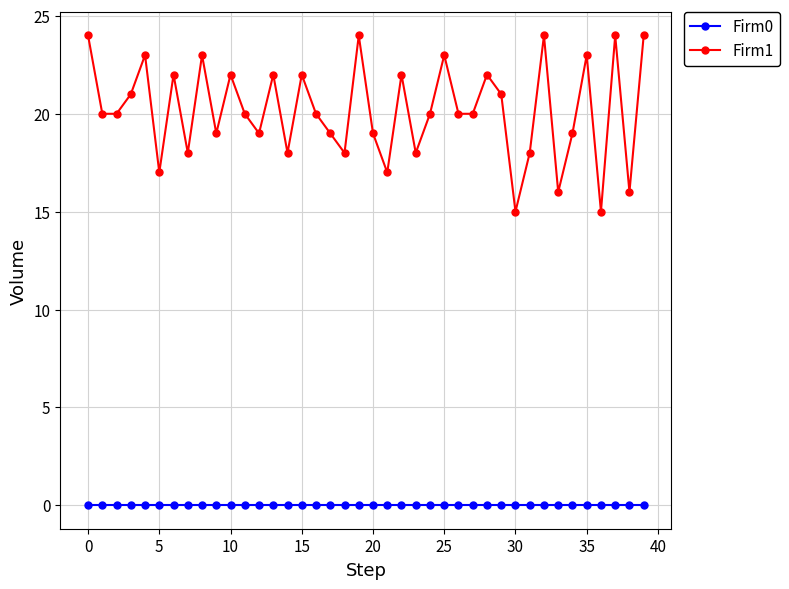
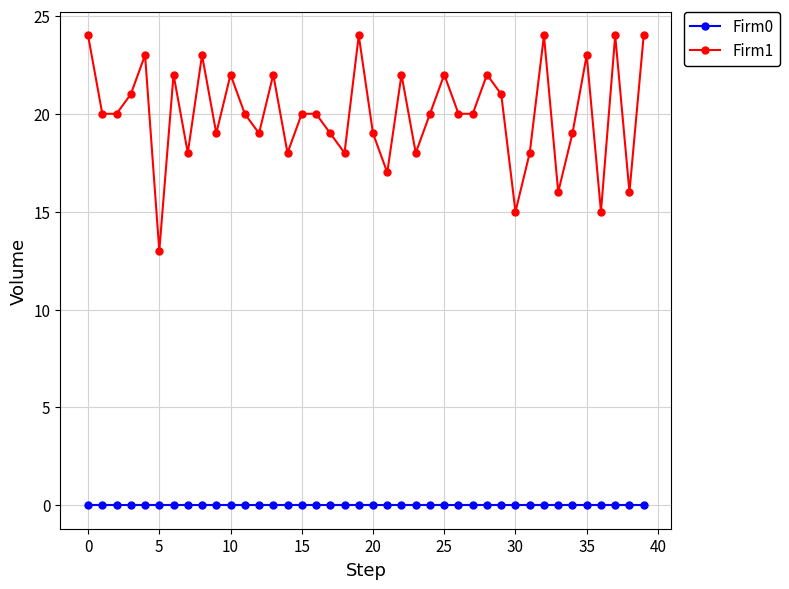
  {
    "Firm0": {
      "0": 0,
      "5": 0,
      "10": 0,
      "15": 0,
      "20": 0,
      "25": 0,
      "30": 0,
      "35": 0
    },
    "Firm1": {
      "0": 24,
-     "5": 17,
+     "5": 13,
      "10": 22,
-     "15": 22,
+     "15": 20,
      "20": 19,
-     "25": 23,
+     "25": 22,
      "30": 15,
      "35": 23
    }
  }
